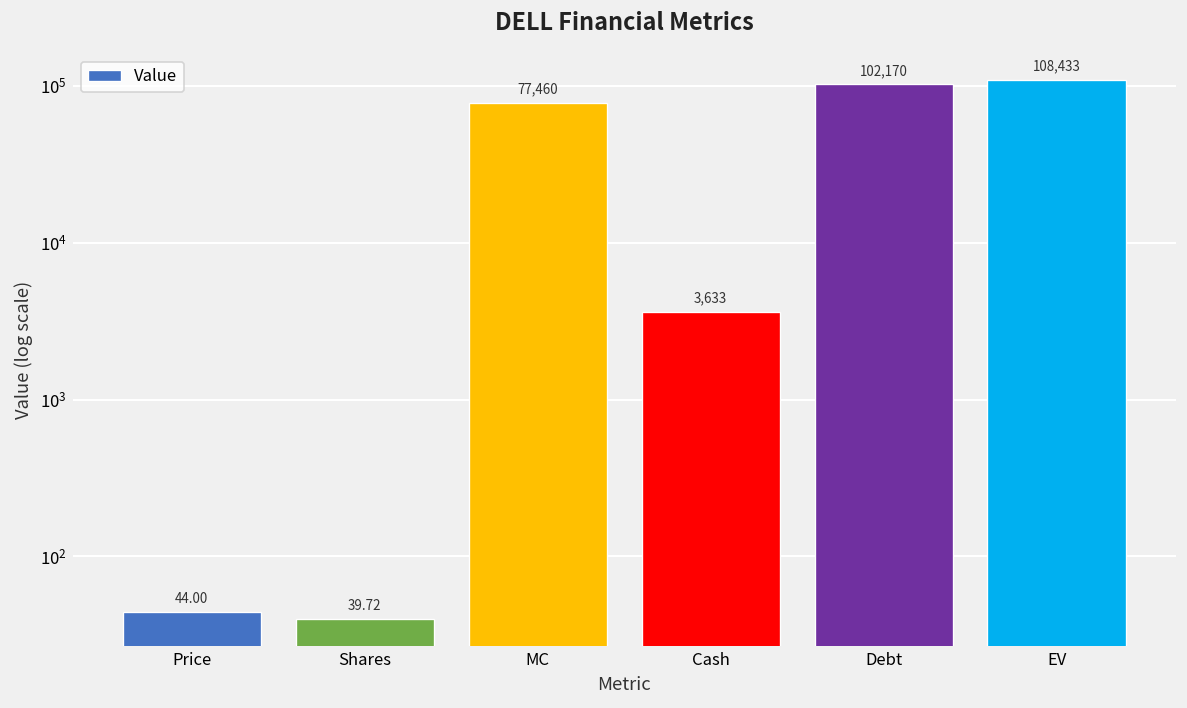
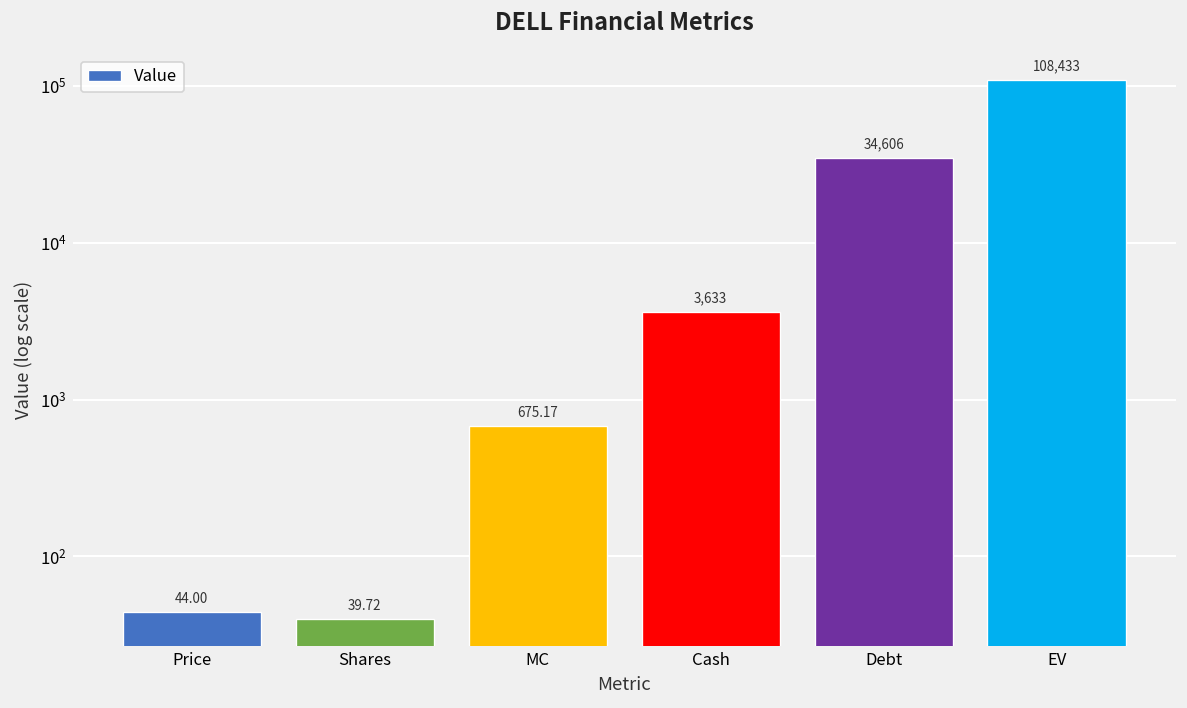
  {
    "Price": "44.00",
    "Shares": "39.72",
-   "MC": "77,460",
+   "MC": "675.17",
    "Cash": "3,633",
-   "Debt": "102,170",
+   "Debt": "34,606",
    "EV": "108,433"
  }
